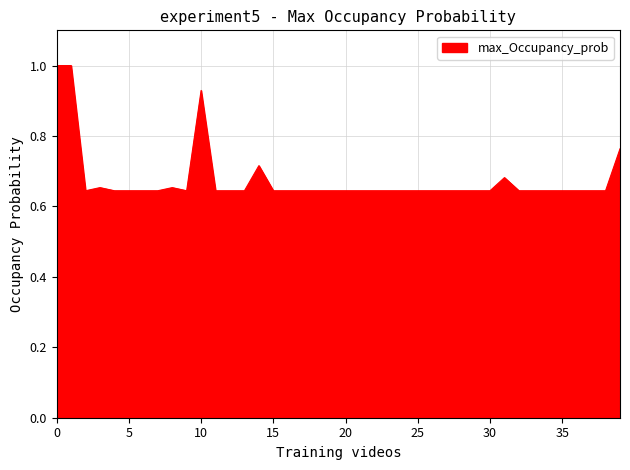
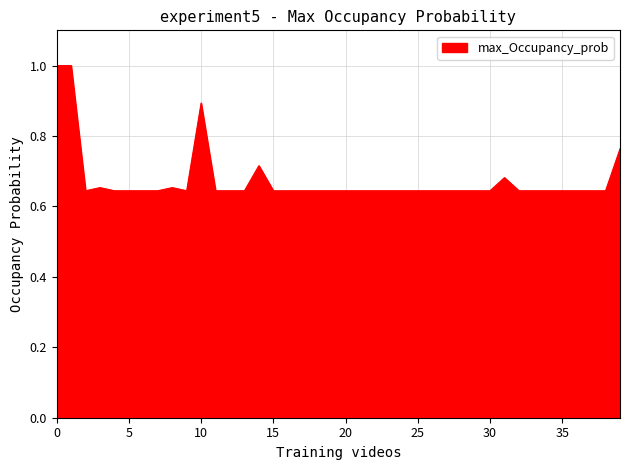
  {
    "0": 1.00,
    "5": 0.64,
-   "10": 0.93,
+   "10": 0.89,
    "15": 0.64,
    "20": 0.64,
    "25": 0.64,
    "30": 0.64,
    "35": 0.64
  }
